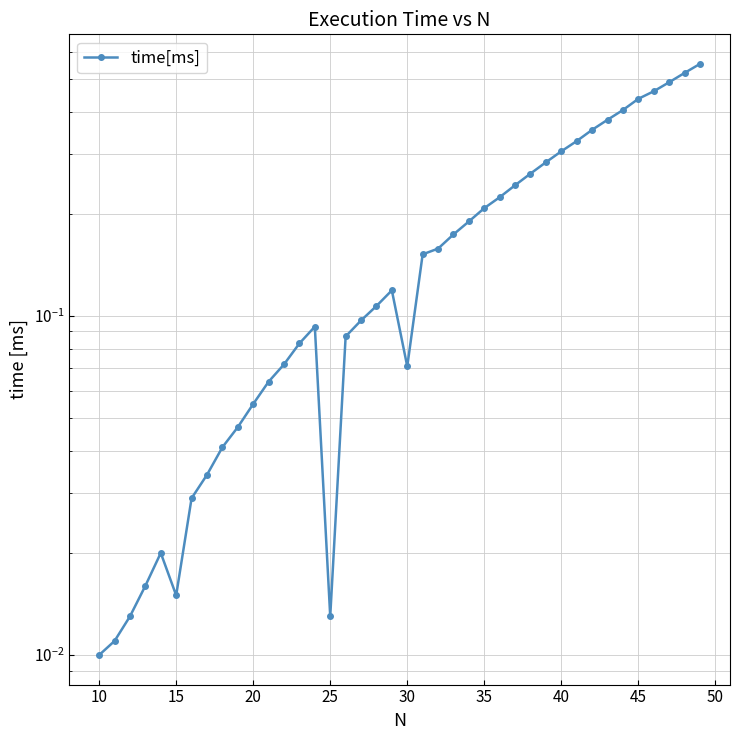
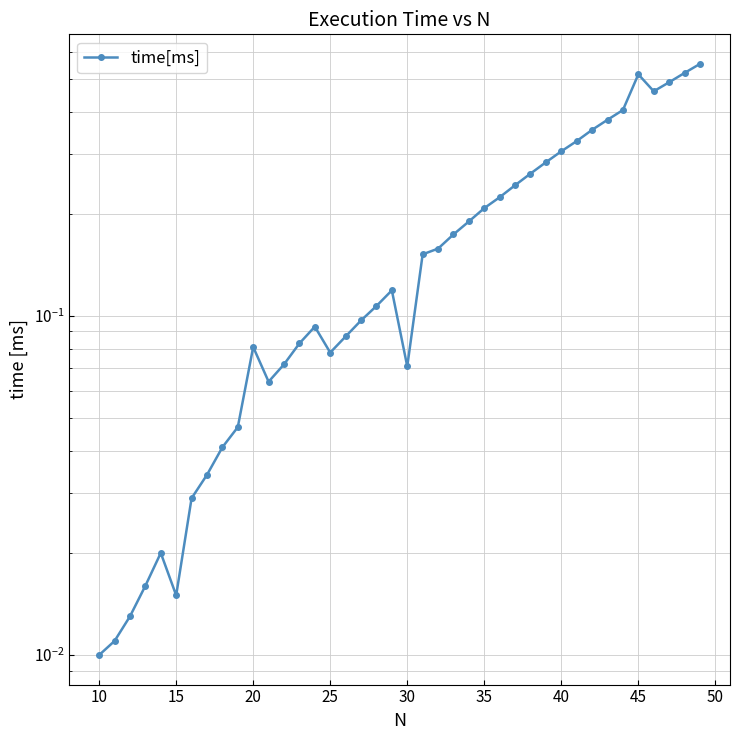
  {
    "10": 0.010,
    "15": 0.015,
-   "20": 0.055,
-   "25": 0.013,
+   "20": 0.081,
+   "25": 0.078,
    "30": 0.071,
    "35": 0.21,
    "40": 0.31,
-   "45": 0.44
+   "45": 0.52
  }
